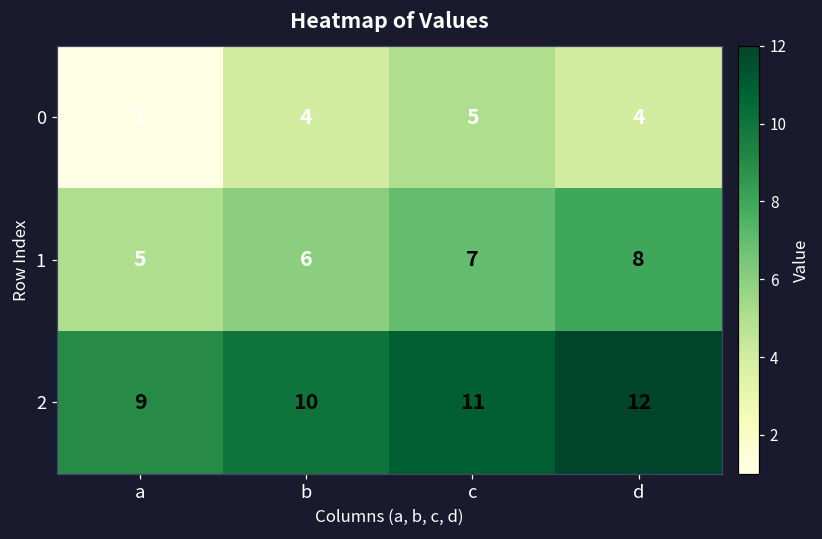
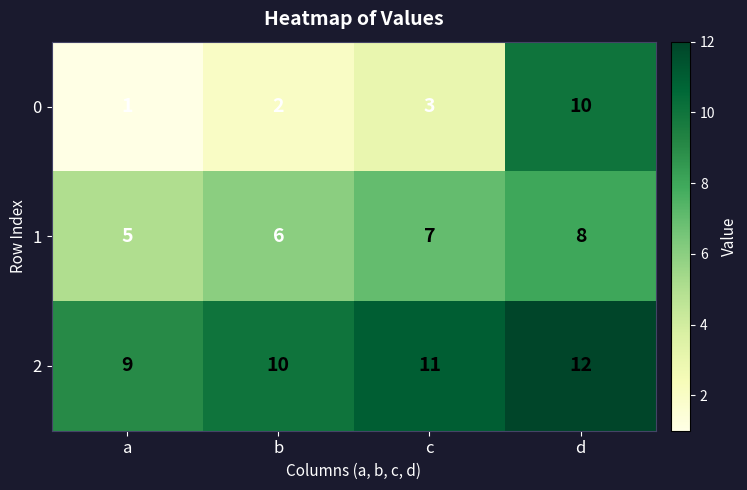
  {
    "0": {
-     "b": 4,
-     "c": 5,
-     "d": 4
+     "b": 2,
+     "c": 3,
+     "d": 10
    },
    "1": {
      "a": 5,
      "b": 6,
      "c": 7,
      "d": 8
    },
    "2": {
      "a": 9,
      "b": 10,
      "c": 11,
      "d": 12
    }
  }
